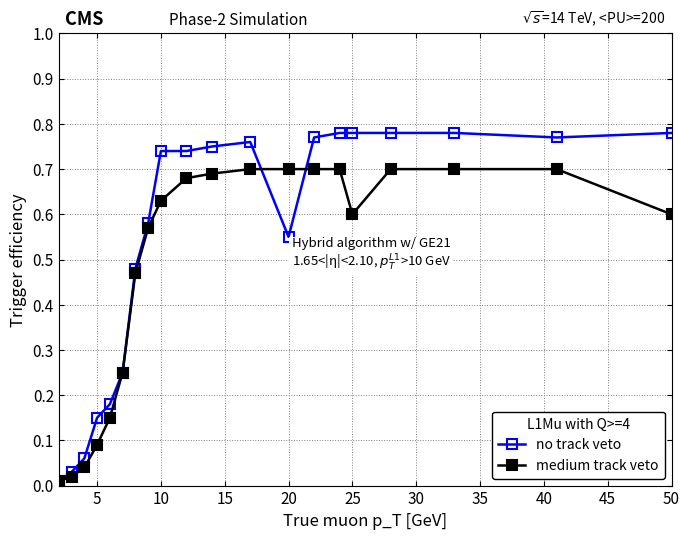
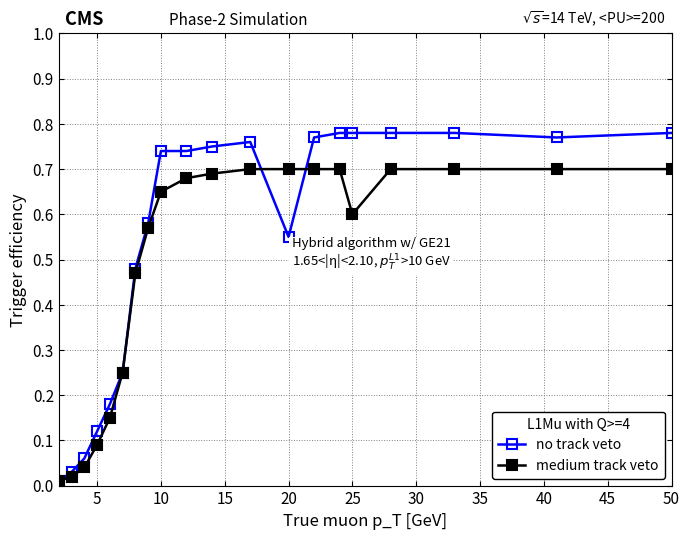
  {
    "no track veto": {
-     "5": 0.15,
+     "5": 0.12,
      "10": 0.74,
      "20": 0.55,
      "25": 0.78,
      "50": 0.78
    },
    "medium track veto": {
      "5": 0.09,
-     "10": 0.63,
+     "10": 0.65,
      "20": 0.70,
      "25": 0.60,
-     "50": 0.6
+     "50": 0.7
    }
  }
